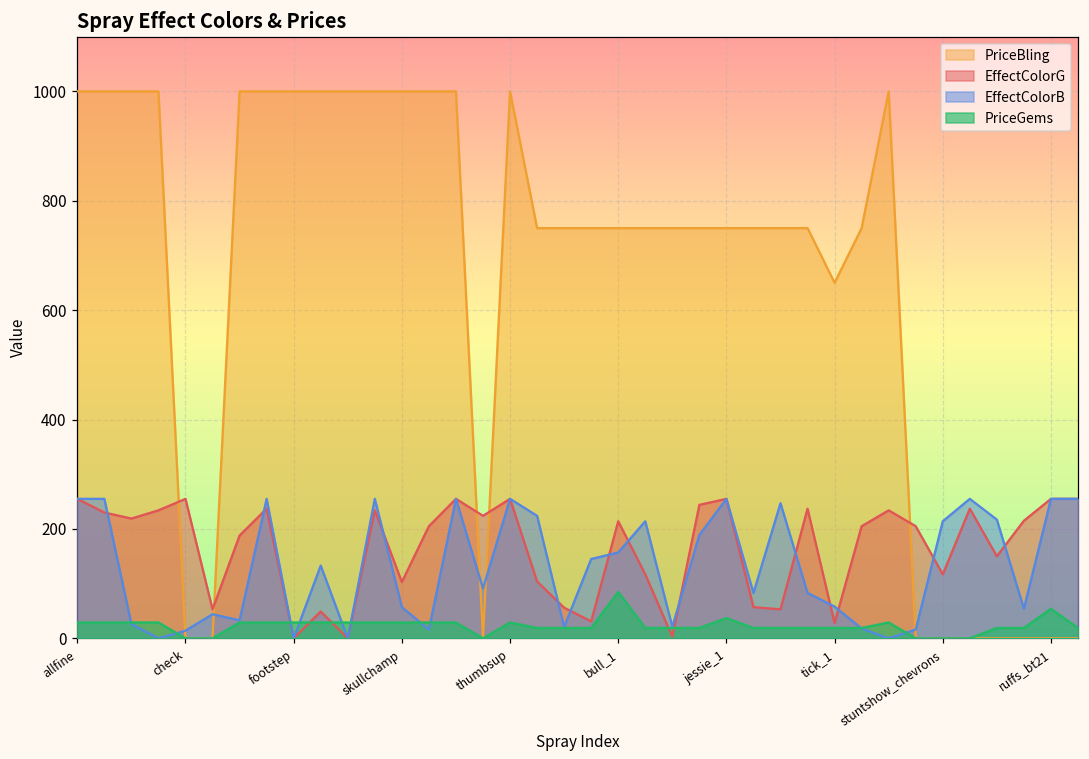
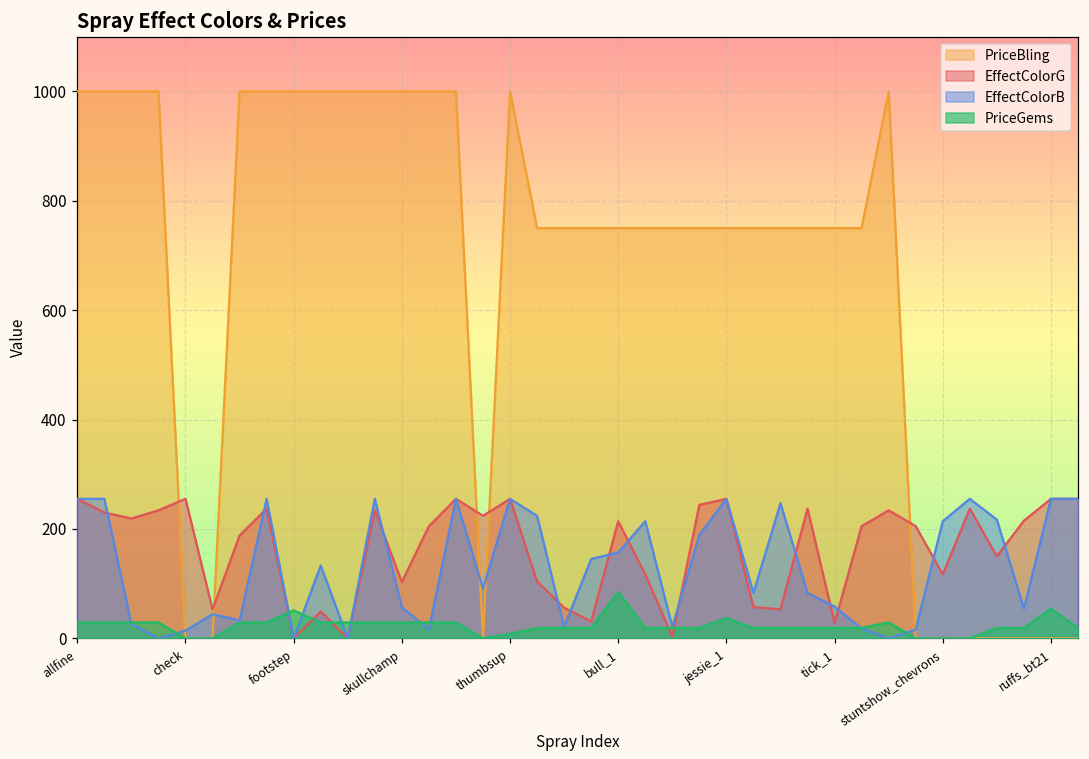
  {
    "PriceBling": {
      "allfine": 1000,
      "footstep": 1000,
      "skullchamp": 1000,
      "thumbsup": 1000,
      "bull_1": 750,
      "jessie_1": 750,
-     "tick_1": 650,
+     "tick_1": 750,
      "ruffs_bt21": 0
    },
    "EffectColorG": {
      "check": 260,
      "skullchamp": 100,
      "bull_1": 210,
      "tick_1": 30,
      "stuntshow_chevrons": 120
    },
    "EffectColorB": {
      "check": 10,
      "skullchamp": 60,
      "bull_1": 160,
      "tick_1": 60,
      "stuntshow_chevrons": 210
    },
    "PriceGems": {
      "allfine": 30,
-     "footstep": 30,
+     "footstep": 50,
      "skullchamp": 30,
-     "thumbsup": 30,
+     "thumbsup": 10,
      "bull_1": 90,
      "jessie_1": 40,
      "tick_1": 20,
      "ruffs_bt21": 50
    }
  }
